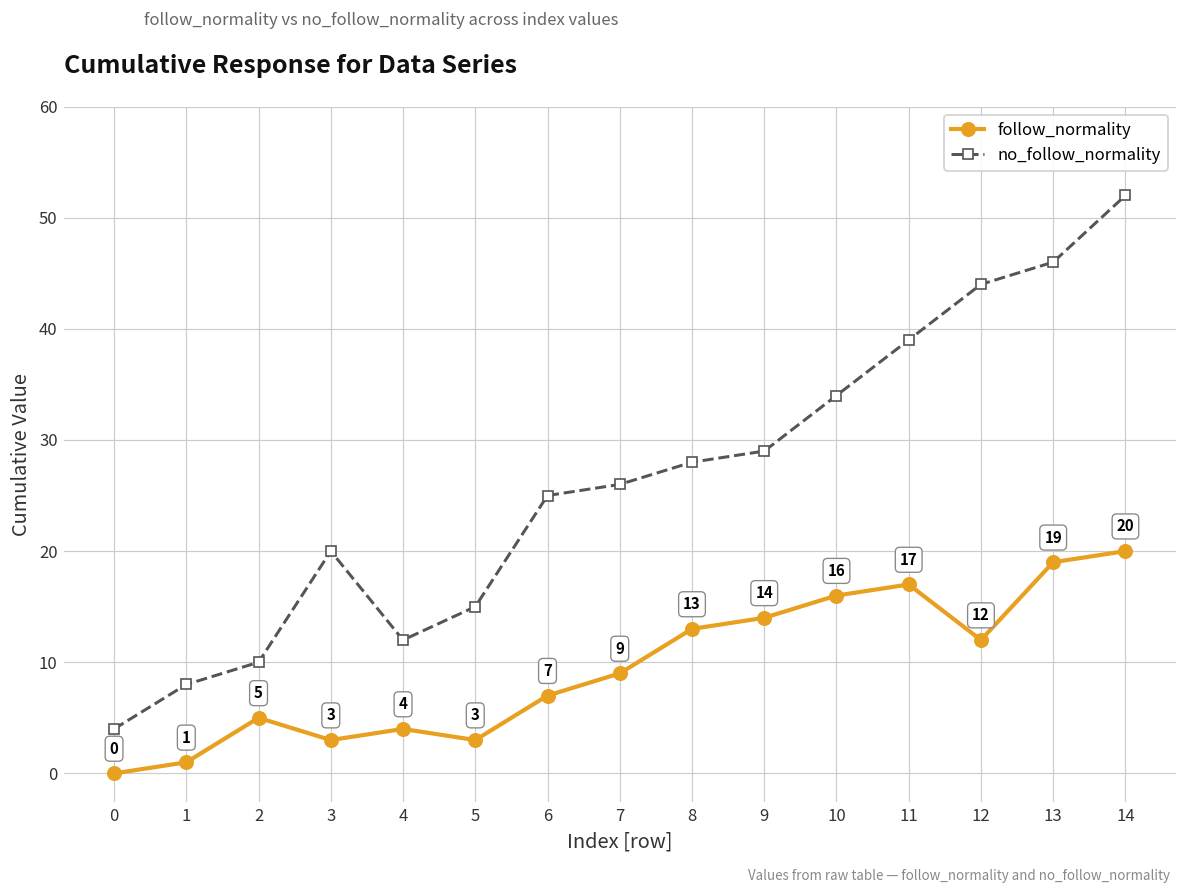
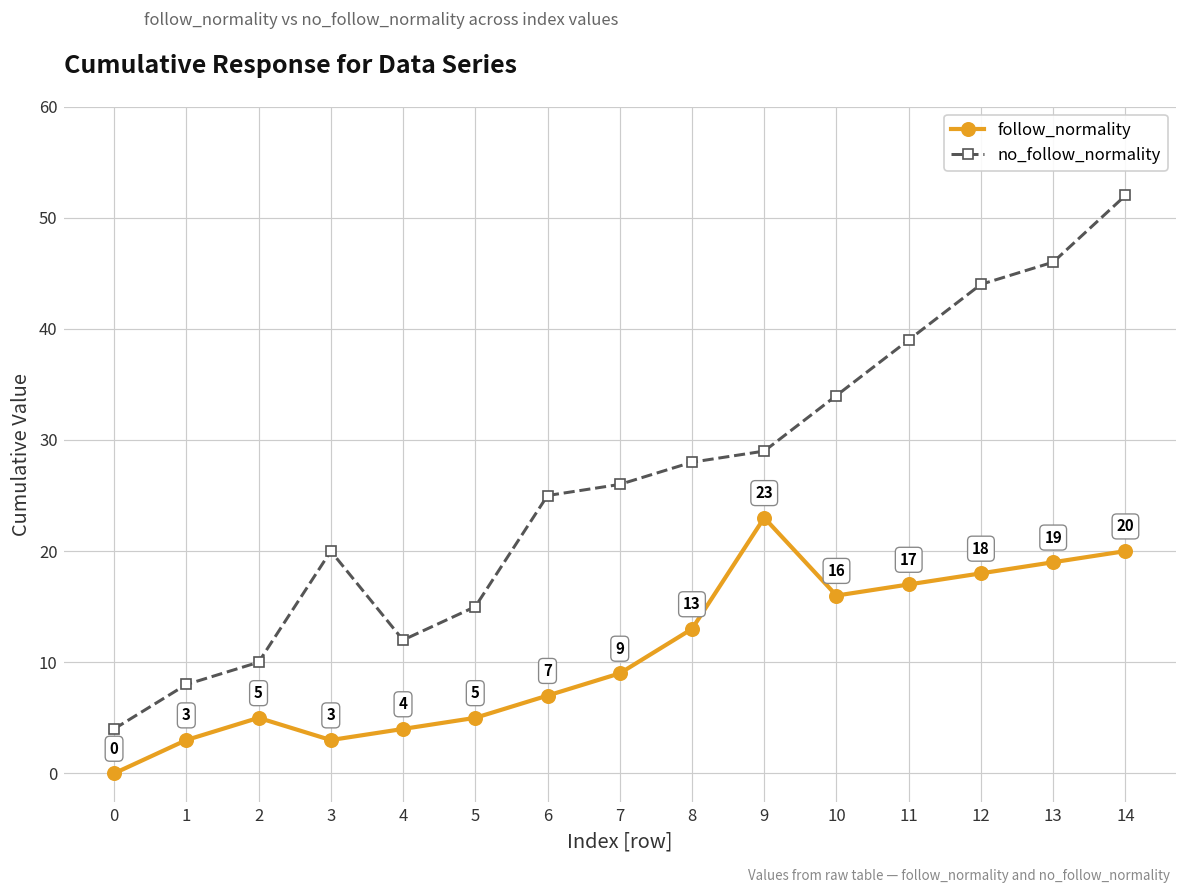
  {
    "follow_normality": {
-     "1": 1,
-     "5": 3,
-     "9": 14,
-     "12": 12
+     "1": 3,
+     "5": 5,
+     "9": 23,
+     "12": 18
    },
    "no_follow_normality": {
      "1": 8,
      "2": 10,
      "3": 20,
      "4": 12,
      "5": 15,
      "6": 25,
      "7": 26,
      "8": 28,
      "9": 29,
      "10": 34,
      "11": 39,
      "12": 44,
      "13": 46,
      "14": 52
    }
  }
